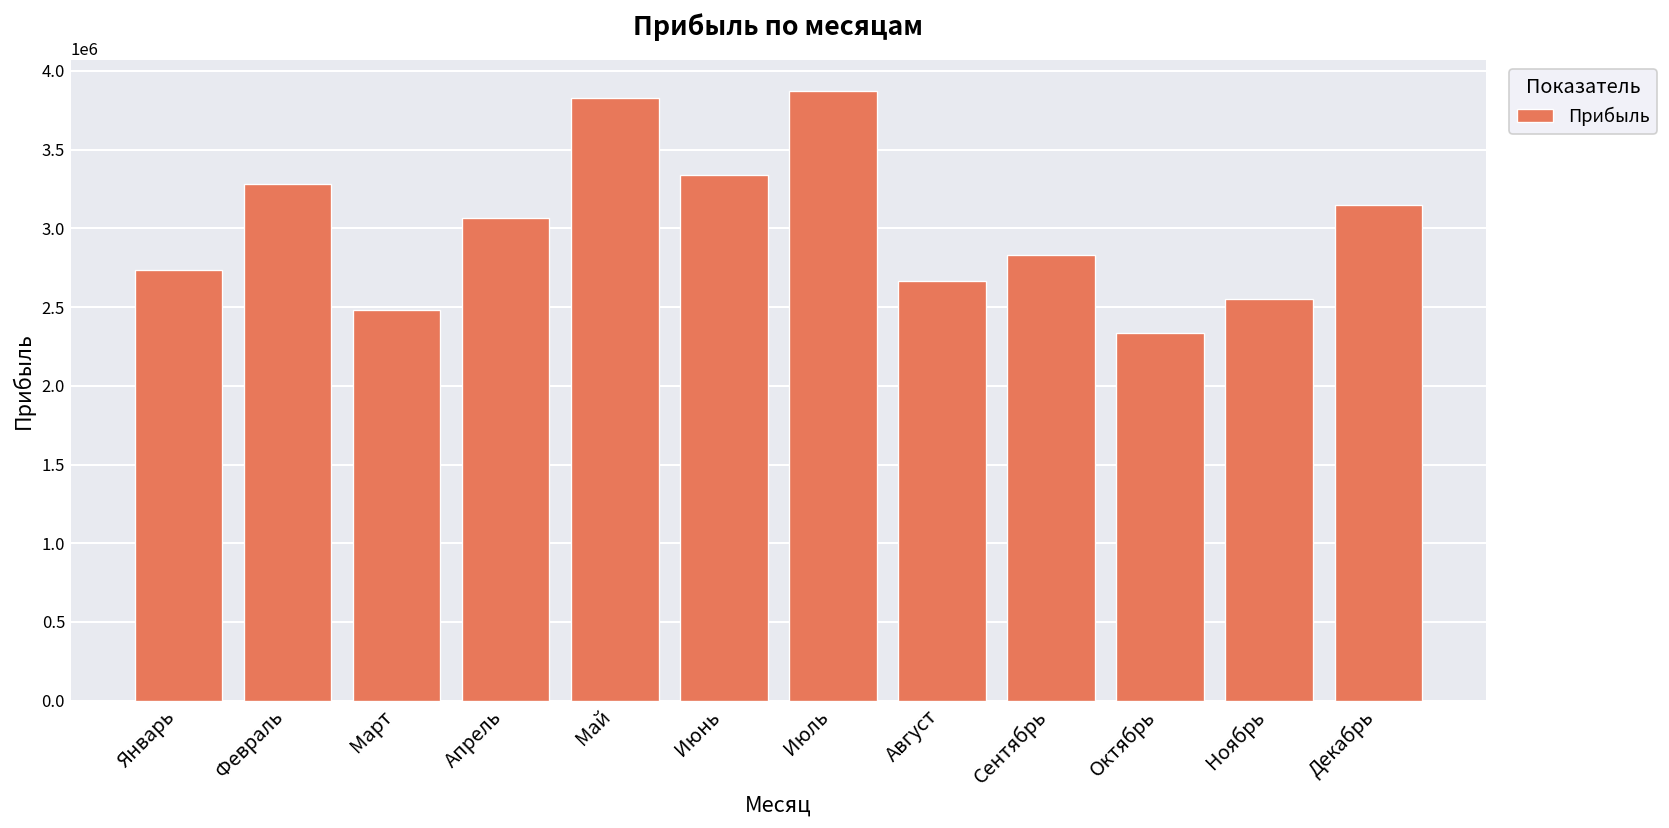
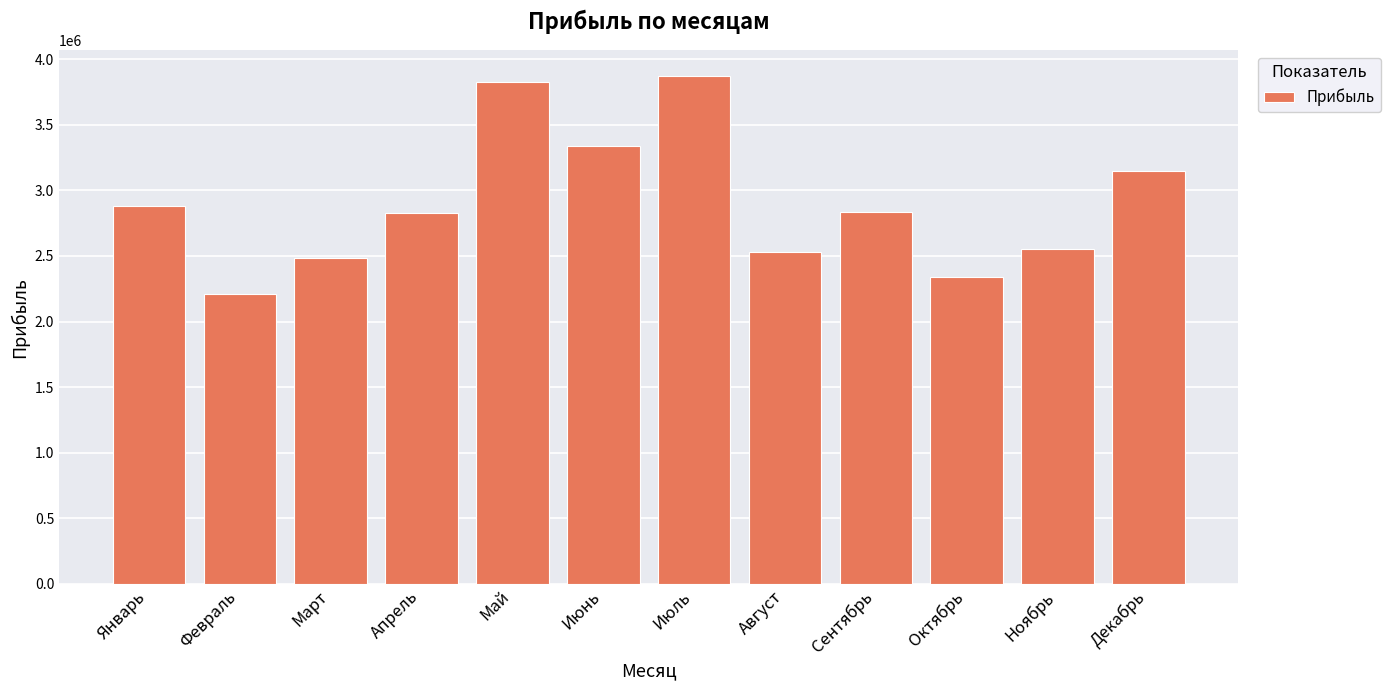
  {
-   "Январь": 2740000,
-   "Февраль": 3280000,
+   "Январь": 2880000,
+   "Февраль": 2210000,
    "Март": 2480000,
-   "Апрель": 3070000,
+   "Апрель": 2830000,
    "Май": 3830000,
    "Июнь": 3340000,
    "Июль": 3870000,
-   "Август": 2670000,
+   "Август": 2530000,
    "Сентябрь": 2830000,
    "Октябрь": 2340000,
    "Ноябрь": 2550000,
    "Декабрь": 3150000
  }
